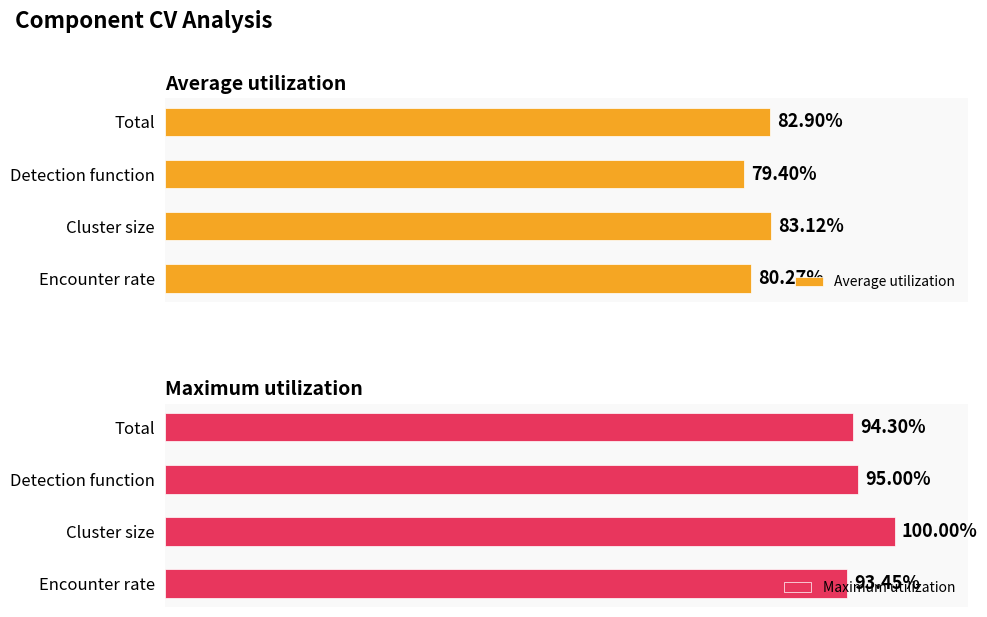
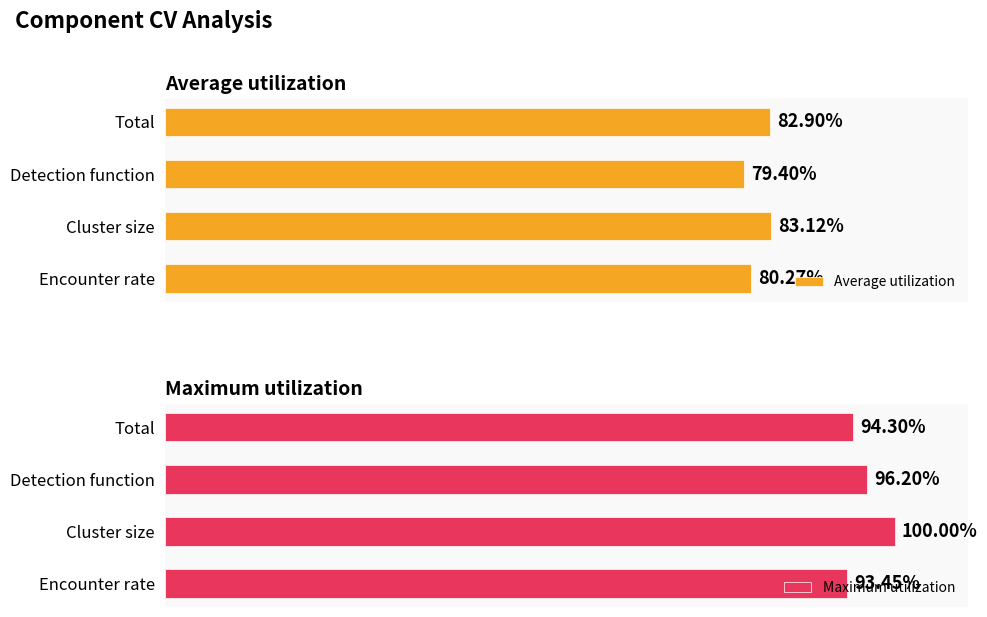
  {
    "Average utilization": {
      "Total": "82.90%",
      "Detection function": "79.40%",
      "Cluster size": "83.12%",
      "Encounter rate": "80.27%"
    },
    "Maximum utilization": {
      "Total": "94.30%",
-     "Detection function": "95.00%",
+     "Detection function": "96.20%",
      "Cluster size": "100.00%",
      "Encounter rate": "93.45%"
    }
  }
